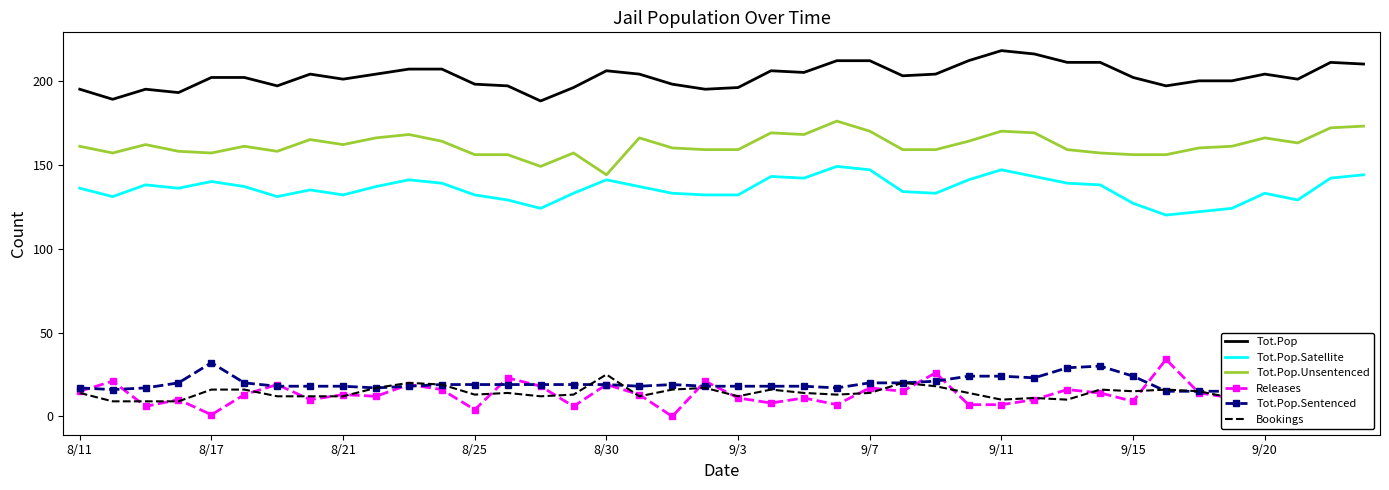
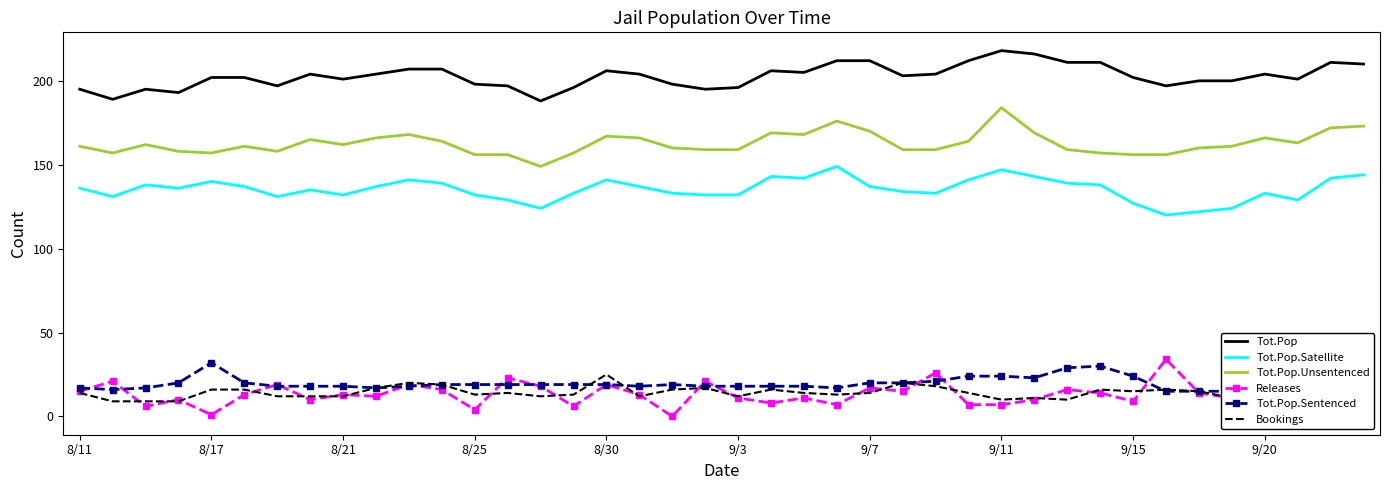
  {
    "Tot.Pop.Satellite": {
      "8/11": 136,
      "8/17": 140,
      "8/21": 132,
      "8/25": 132,
      "8/30": 141,
      "9/3": 132,
-     "9/7": 147,
+     "9/7": 137,
      "9/11": 147,
      "9/15": 127,
      "9/20": 133
    },
    "Tot.Pop.Unsentenced": {
      "8/11": 161,
      "8/17": 157,
      "8/21": 162,
      "8/25": 156,
-     "8/30": 144,
+     "8/30": 167,
      "9/3": 159,
      "9/7": 170,
-     "9/11": 170,
+     "9/11": 184,
      "9/15": 156,
      "9/20": 166
    },
    "Releases": {
      "8/17": 1,
      "8/25": 4,
      "9/7": 17,
      "9/11": 7,
      "9/15": 9
    },
    "Tot.Pop.Sentenced": {
      "8/11": 17,
      "8/17": 32,
      "8/21": 18,
      "8/25": 19,
      "9/3": 18,
      "9/7": 20,
      "9/11": 24,
      "9/15": 24
    }
  }
